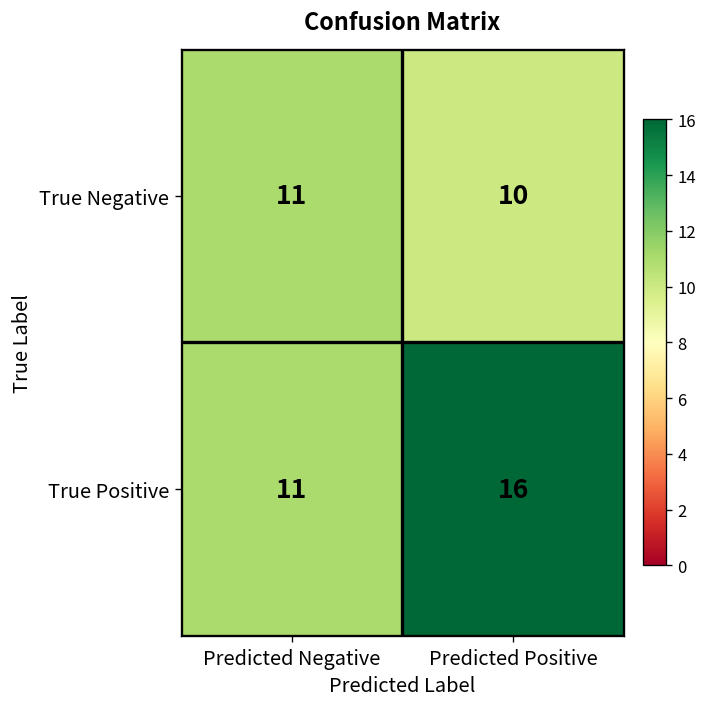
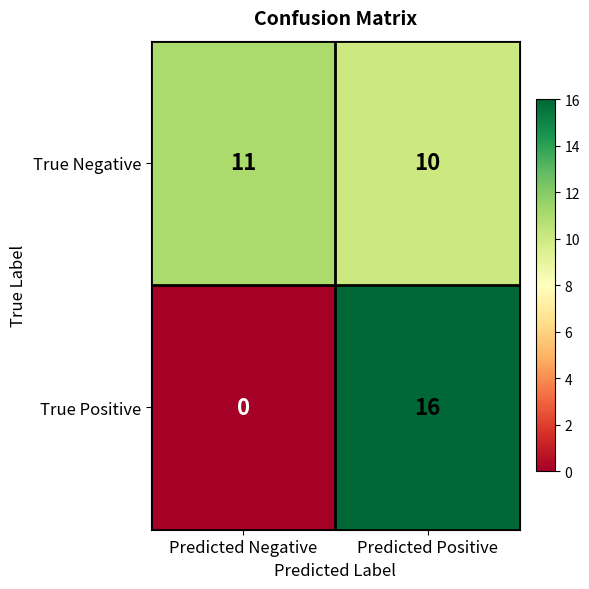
  {
    "True Negative": {
      "Predicted Negative": 11,
      "Predicted Positive": 10
    },
    "True Positive": {
-     "Predicted Negative": 11,
+     "Predicted Negative": 0,
      "Predicted Positive": 16
    }
  }
